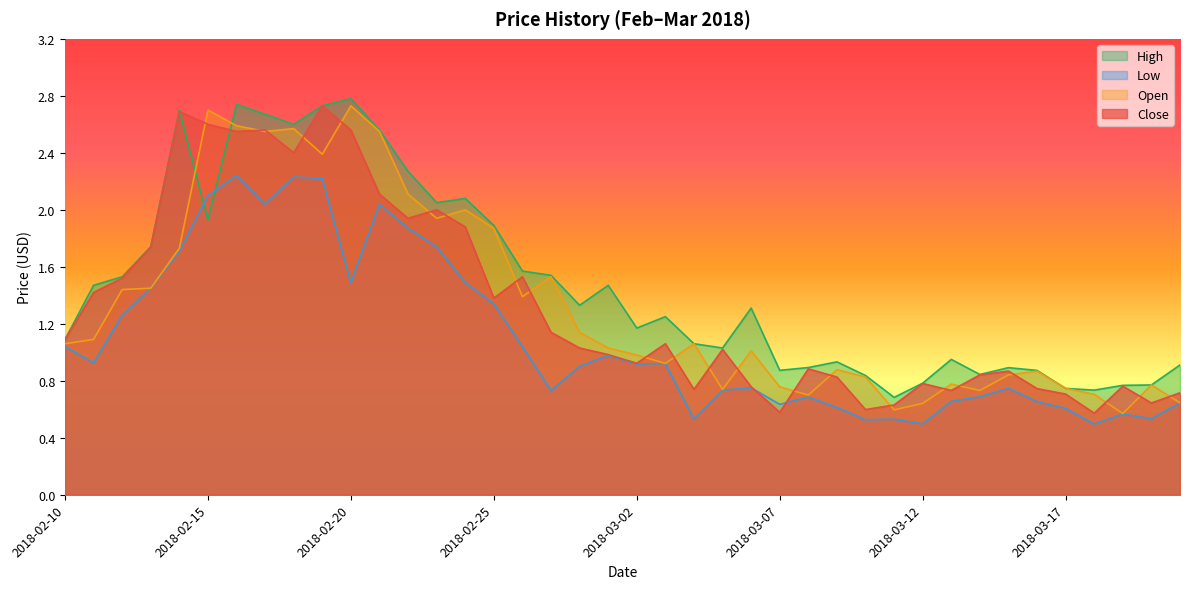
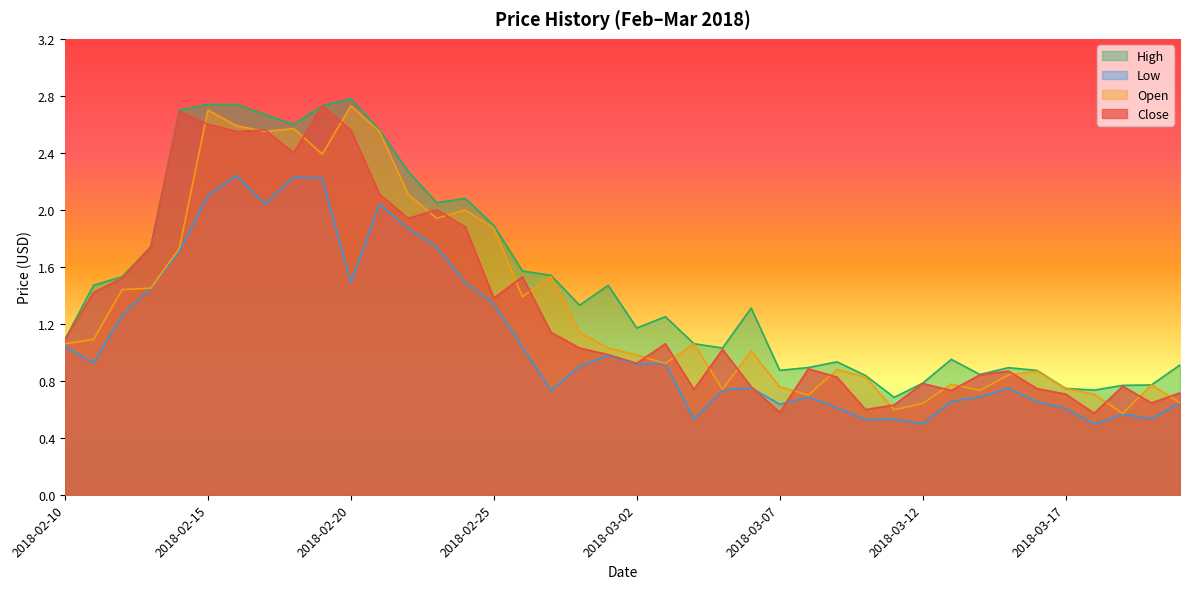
  {
    "High": {
-     "2018-02-15": 1.93,
+     "2018-02-15": 2.74,
      "2018-02-20": 2.78,
      "2018-02-25": 1.89,
      "2018-03-02": 1.17,
      "2018-03-07": 0.87
    },
    "Low": {
      "2018-02-10": 1.04,
      "2018-02-15": 2.10,
      "2018-02-20": 1.49,
      "2018-02-25": 1.34,
      "2018-03-07": 0.63,
      "2018-03-12": 0.50,
      "2018-03-17": 0.61
    },
    "Open": {
      "2018-02-10": 1.06,
      "2018-02-15": 2.70,
      "2018-02-20": 2.73,
      "2018-02-25": 1.87,
      "2018-03-02": 0.98,
      "2018-03-07": 0.76,
      "2018-03-12": 0.64
    },
    "Close": {
      "2018-02-15": 2.60,
      "2018-02-20": 2.56,
      "2018-02-25": 1.38,
      "2018-03-07": 0.58,
      "2018-03-17": 0.71
    }
  }
